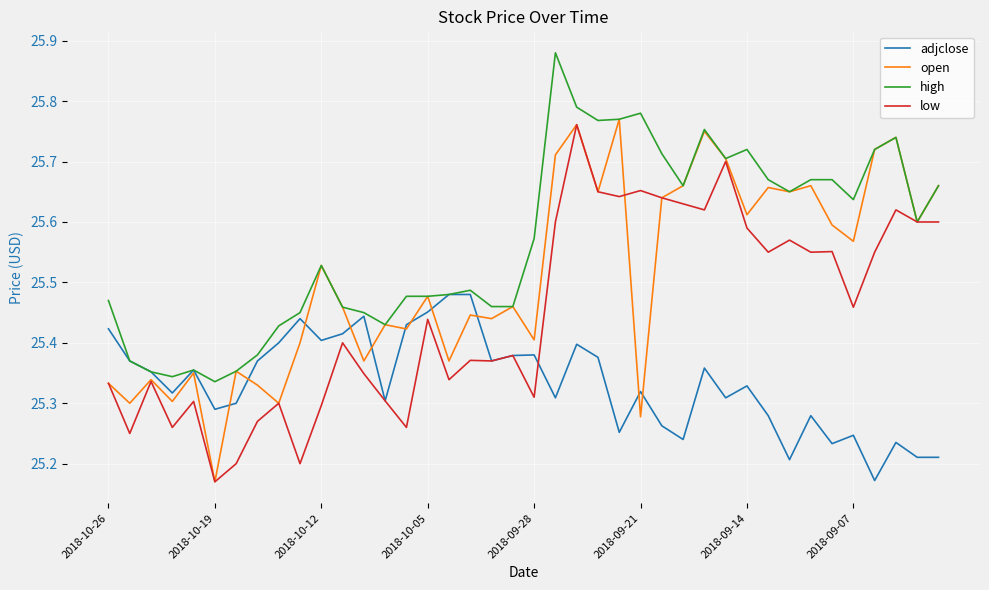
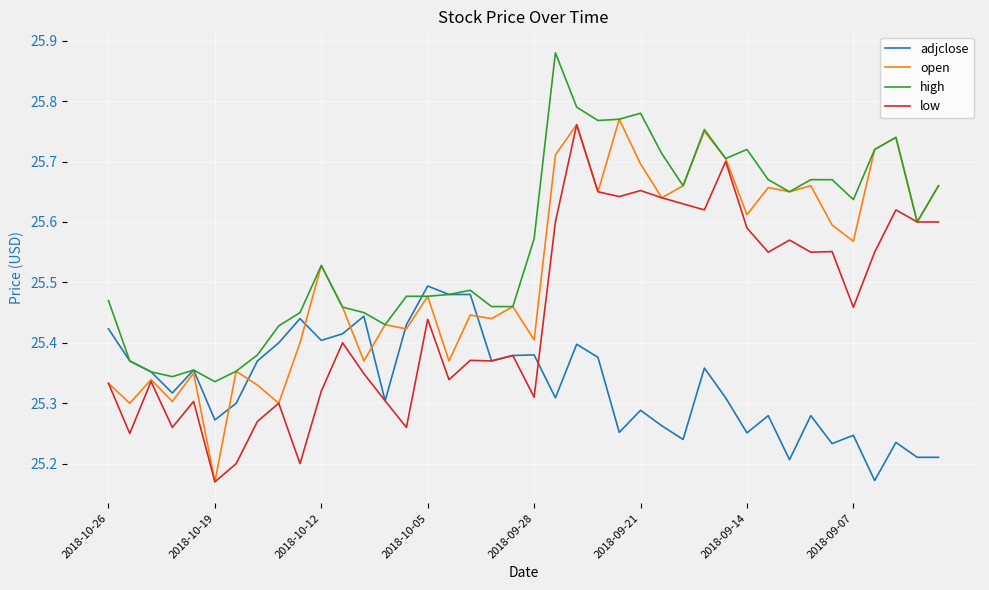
  {
    "adjclose": {
      "2018-10-26": 25.42,
-     "2018-10-19": 25.29,
+     "2018-10-19": 25.27,
      "2018-10-12": 25.40,
-     "2018-10-05": 25.45,
+     "2018-10-05": 25.49,
      "2018-09-28": 25.38,
-     "2018-09-21": 25.32,
-     "2018-09-14": 25.33,
+     "2018-09-21": 25.29,
+     "2018-09-14": 25.25,
      "2018-09-07": 25.25
    },
    "open": {
      "2018-09-28": 25.40,
-     "2018-09-21": 25.28,
+     "2018-09-21": 25.70,
      "2018-09-14": 25.61,
      "2018-09-07": 25.57
    },
    "high": {
      "2018-10-26": 25.47,
      "2018-10-19": 25.34,
      "2018-09-28": 25.57,
      "2018-09-21": 25.78,
      "2018-09-14": 25.72,
      "2018-09-07": 25.64
    },
    "low": {
-     "2018-10-12": 25.30,
+     "2018-10-12": 25.32,
      "2018-10-05": 25.44,
      "2018-09-28": 25.31,
      "2018-09-21": 25.65,
      "2018-09-14": 25.59,
      "2018-09-07": 25.46
    }
  }
